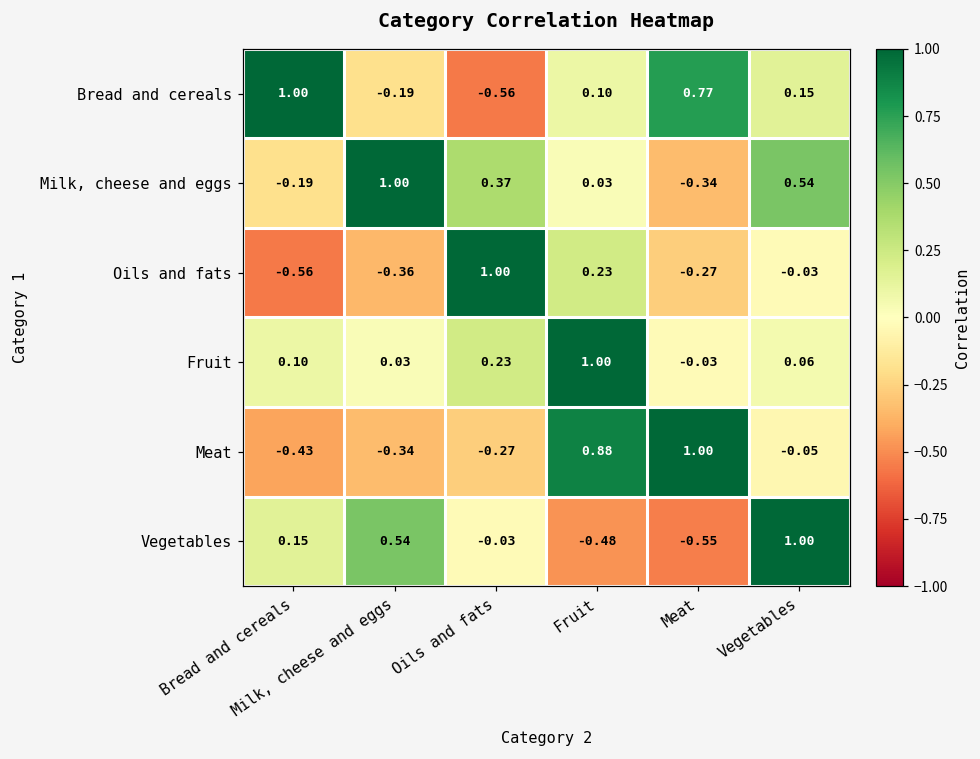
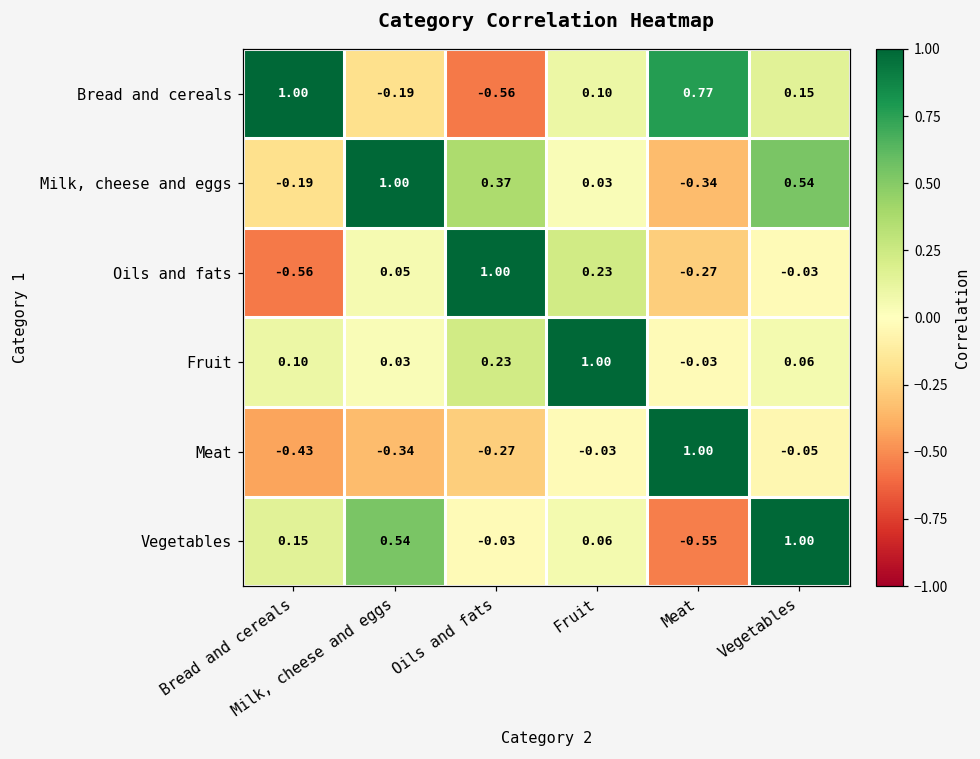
  {
    "Bread and cereals": {
      "Bread and cereals": 1.00,
      "Milk, cheese and eggs": -0.19,
      "Oils and fats": -0.56,
      "Fruit": 0.10,
      "Meat": 0.77,
      "Vegetables": 0.15
    },
    "Milk, cheese and eggs": {
      "Bread and cereals": -0.19,
      "Milk, cheese and eggs": 1.00,
      "Oils and fats": 0.37,
      "Fruit": 0.03,
      "Meat": -0.34,
      "Vegetables": 0.54
    },
    "Oils and fats": {
      "Bread and cereals": -0.56,
-     "Milk, cheese and eggs": -0.36,
+     "Milk, cheese and eggs": 0.05,
      "Oils and fats": 1.00,
      "Fruit": 0.23,
      "Meat": -0.27,
      "Vegetables": -0.03
    },
    "Fruit": {
      "Bread and cereals": 0.10,
      "Milk, cheese and eggs": 0.03,
      "Oils and fats": 0.23,
      "Fruit": 1.00,
      "Meat": -0.03,
      "Vegetables": 0.06
    },
    "Meat": {
      "Bread and cereals": -0.43,
      "Milk, cheese and eggs": -0.34,
      "Oils and fats": -0.27,
-     "Fruit": 0.88,
+     "Fruit": -0.03,
      "Meat": 1.00,
      "Vegetables": -0.05
    },
    "Vegetables": {
      "Bread and cereals": 0.15,
      "Milk, cheese and eggs": 0.54,
      "Oils and fats": -0.03,
-     "Fruit": -0.48,
+     "Fruit": 0.06,
      "Meat": -0.55,
      "Vegetables": 1.00
    }
  }
